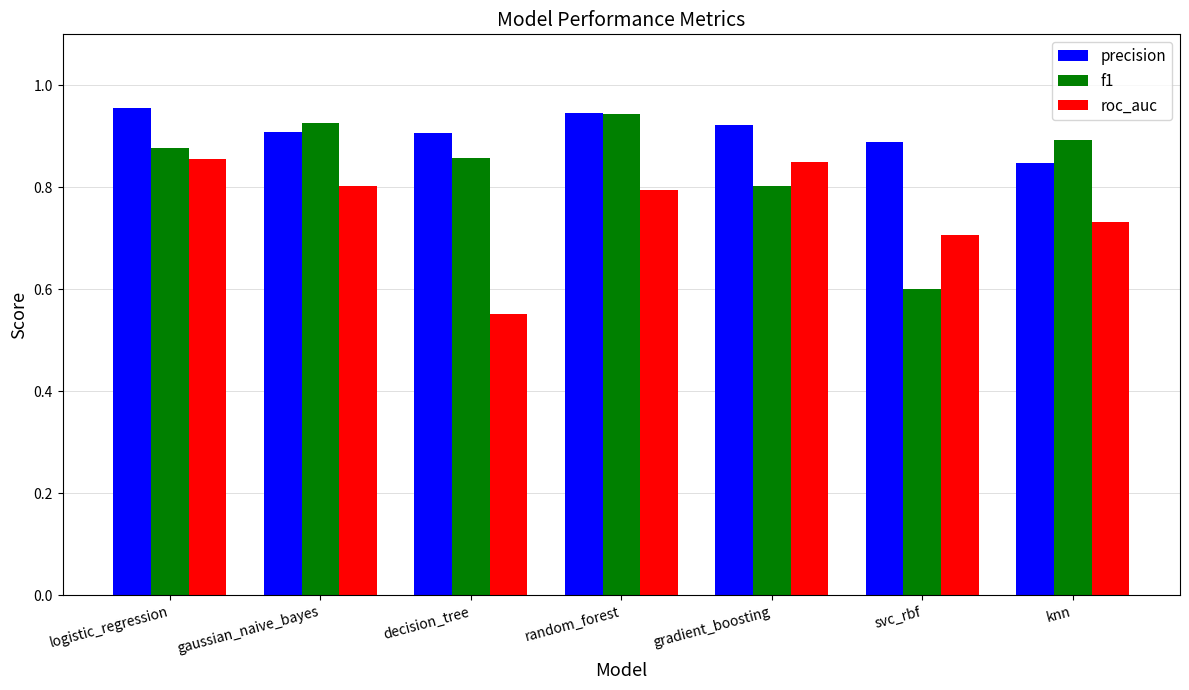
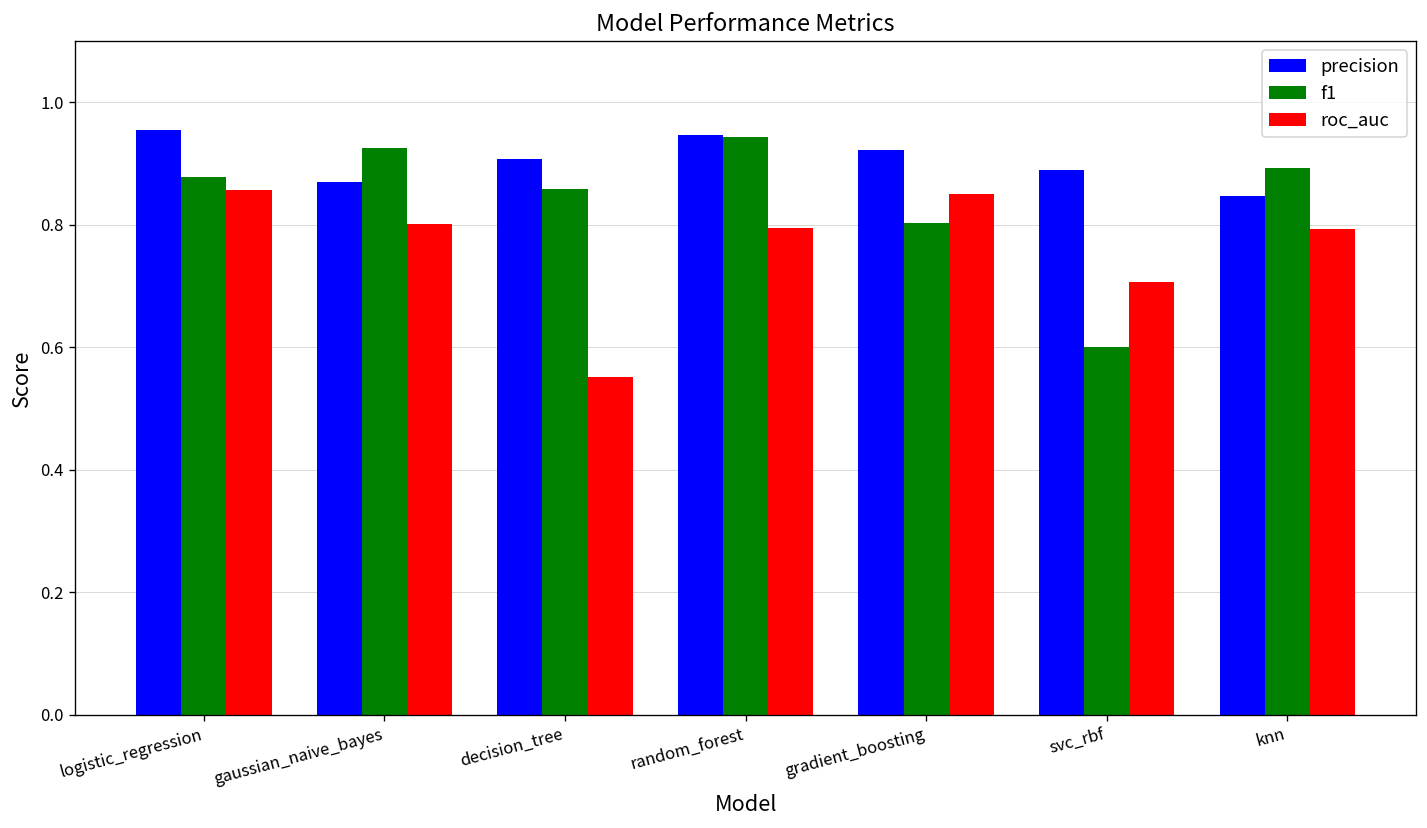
  {
    "precision": {
      "logistic_regression": 0.96,
-     "gaussian_naive_bayes": 0.91,
+     "gaussian_naive_bayes": 0.87,
      "decision_tree": 0.91,
      "random_forest": 0.95,
      "gradient_boosting": 0.92,
      "svc_rbf": 0.89,
      "knn": 0.85
    },
    "f1": {
      "logistic_regression": 0.88,
      "gaussian_naive_bayes": 0.93,
      "decision_tree": 0.86,
      "random_forest": 0.94,
      "gradient_boosting": 0.80,
      "svc_rbf": 0.60,
      "knn": 0.89
    },
    "roc_auc": {
      "logistic_regression": 0.86,
      "gaussian_naive_bayes": 0.80,
      "decision_tree": 0.55,
      "random_forest": 0.80,
      "gradient_boosting": 0.85,
      "svc_rbf": 0.71,
-     "knn": 0.73
+     "knn": 0.79
    }
  }
